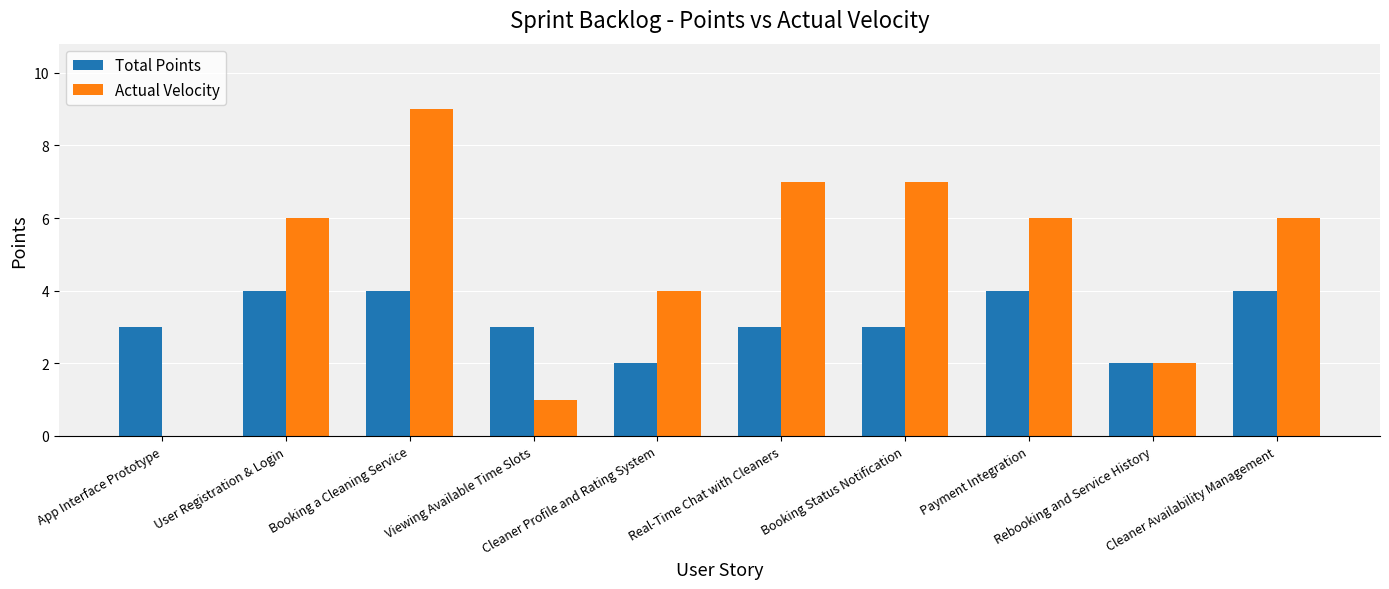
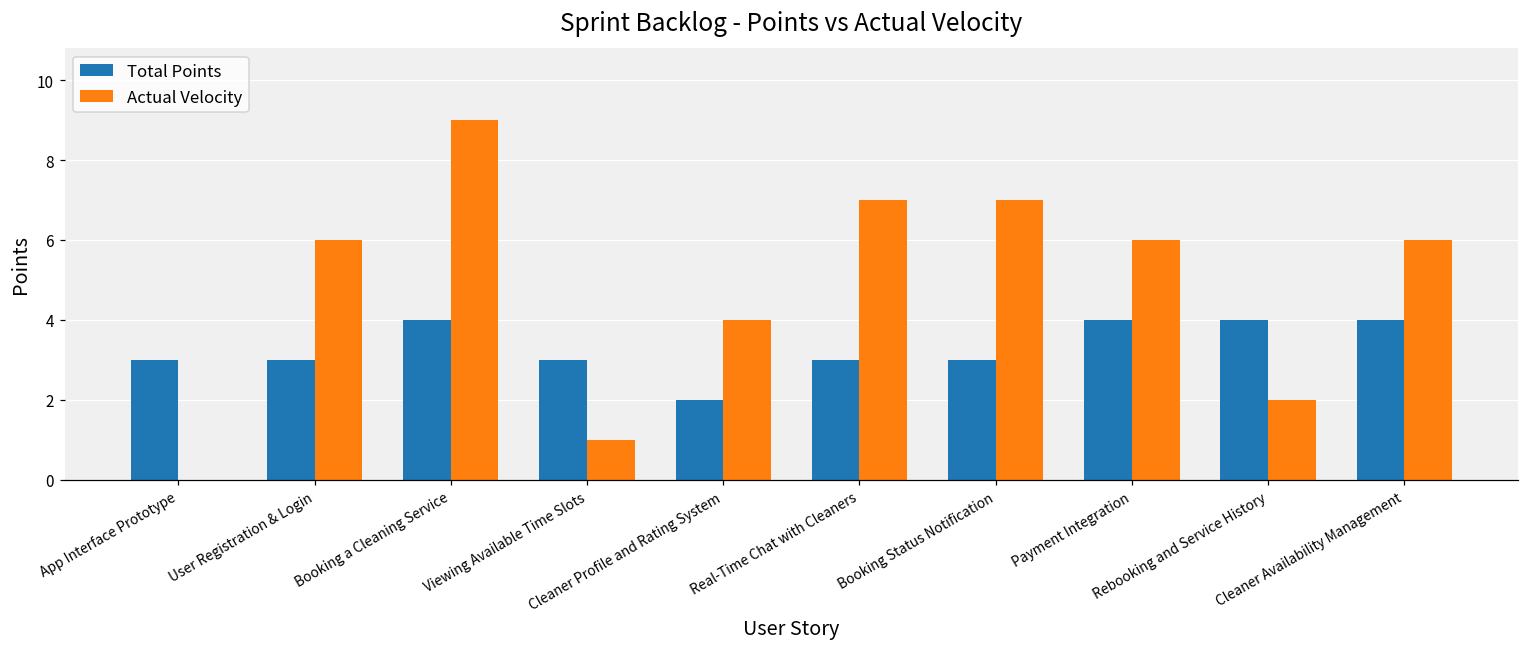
  {
    "Total Points": {
      "App Interface Prototype": 3,
-     "User Registration & Login": 4,
+     "User Registration & Login": 3,
      "Booking a Cleaning Service": 4,
      "Viewing Available Time Slots": 3,
      "Cleaner Profile and Rating System": 2,
      "Real-Time Chat with Cleaners": 3,
      "Booking Status Notification": 3,
      "Payment Integration": 4,
-     "Rebooking and Service History": 2,
+     "Rebooking and Service History": 4,
      "Cleaner Availability Management": 4
    },
    "Actual Velocity": {
      "App Interface Prototype": 0,
      "User Registration & Login": 6,
      "Booking a Cleaning Service": 9,
      "Viewing Available Time Slots": 1,
      "Cleaner Profile and Rating System": 4,
      "Real-Time Chat with Cleaners": 7,
      "Booking Status Notification": 7,
      "Payment Integration": 6,
      "Rebooking and Service History": 2,
      "Cleaner Availability Management": 6
    }
  }
